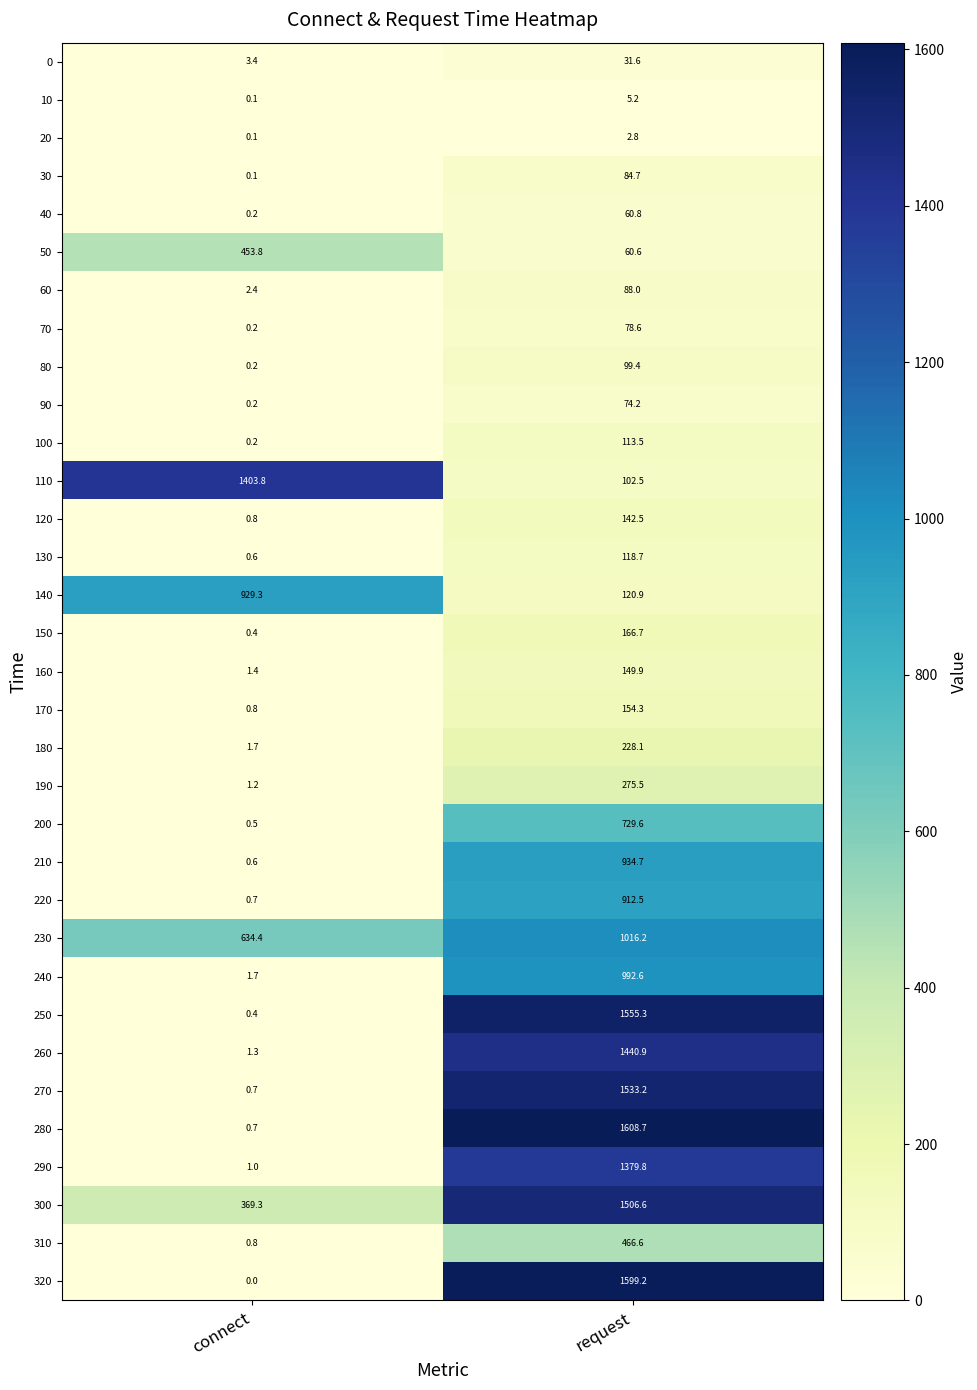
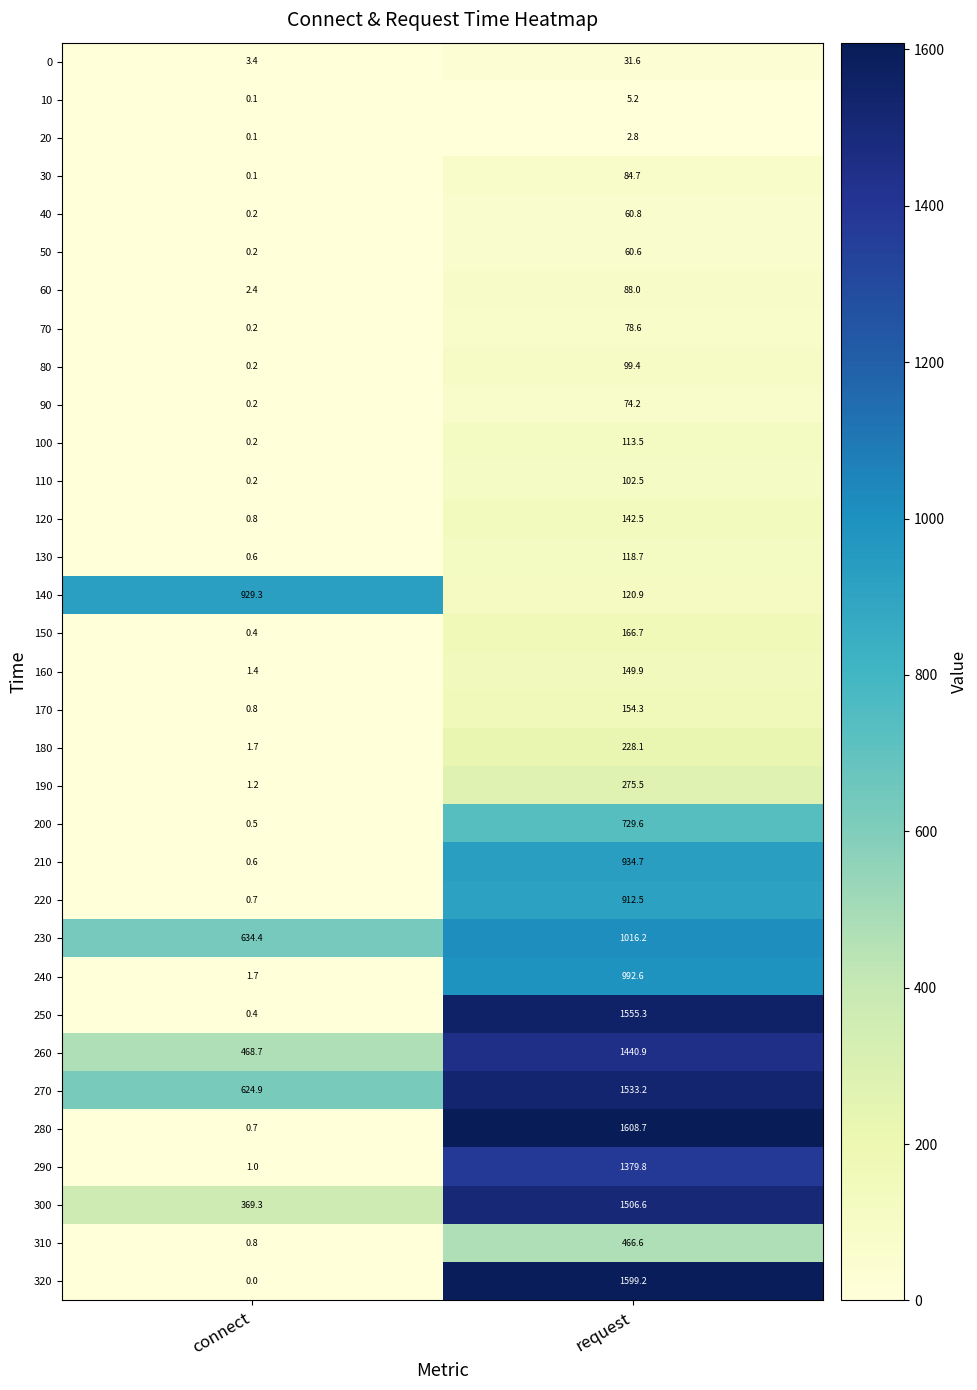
  {
    "0": {
      "connect": 3.4,
      "request": 31.6
    },
    "10": {
      "connect": 0.1,
      "request": 5.2
    },
    "20": {
      "connect": 0.1,
      "request": 2.8
    },
    "30": {
      "connect": 0.1,
      "request": 84.7
    },
    "40": {
      "connect": 0.2,
      "request": 60.8
    },
    "50": {
-     "connect": 453.8,
+     "connect": 0.2,
      "request": 60.6
    },
    "60": {
      "connect": 2.4,
      "request": 88.0
    },
    "70": {
      "connect": 0.2,
      "request": 78.6
    },
    "80": {
      "connect": 0.2,
      "request": 99.4
    },
    "90": {
      "connect": 0.2,
      "request": 74.2
    },
    "100": {
      "connect": 0.2,
      "request": 113.5
    },
    "110": {
-     "connect": 1403.8,
+     "connect": 0.2,
      "request": 102.5
    },
    "120": {
      "connect": 0.8,
      "request": 142.5
    },
    "130": {
      "connect": 0.6,
      "request": 118.7
    },
    "140": {
      "connect": 929.3,
      "request": 120.9
    },
    "150": {
      "connect": 0.4,
      "request": 166.7
    },
    "160": {
      "connect": 1.4,
      "request": 149.9
    },
    "170": {
      "connect": 0.8,
      "request": 154.3
    },
    "180": {
      "connect": 1.7,
      "request": 228.1
    },
    "190": {
      "connect": 1.2,
      "request": 275.5
    },
    "200": {
      "connect": 0.5,
      "request": 729.6
    },
    "210": {
      "connect": 0.6,
      "request": 934.7
    },
    "220": {
      "connect": 0.7,
      "request": 912.5
    },
    "230": {
      "connect": 634.4,
      "request": 1016.2
    },
    "240": {
      "connect": 1.7,
      "request": 992.6
    },
    "250": {
      "connect": 0.4,
      "request": 1555.3
    },
    "260": {
-     "connect": 1.3,
+     "connect": 468.7,
      "request": 1440.9
    },
    "270": {
-     "connect": 0.7,
+     "connect": 624.9,
      "request": 1533.2
    },
    "280": {
      "connect": 0.7,
      "request": 1608.7
    },
    "290": {
      "connect": 1.0,
      "request": 1379.8
    },
    "300": {
      "connect": 369.3,
      "request": 1506.6
    },
    "310": {
      "connect": 0.8,
      "request": 466.6
    },
    "320": {
      "connect": 0.0,
      "request": 1599.2
    }
  }
